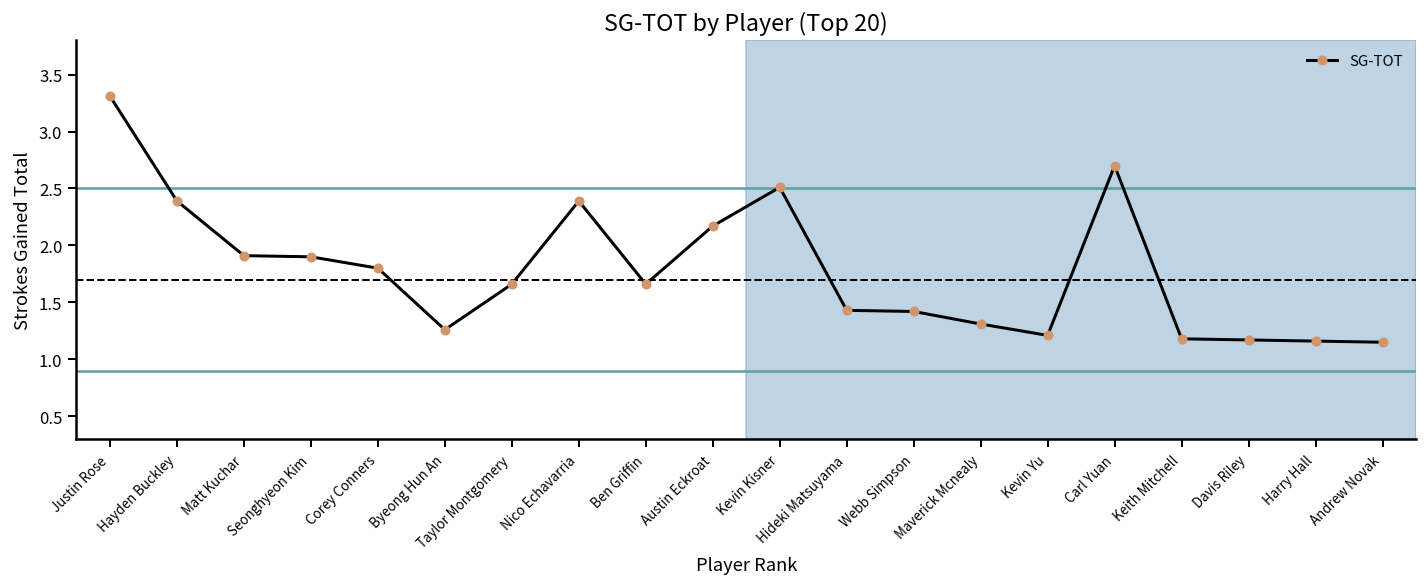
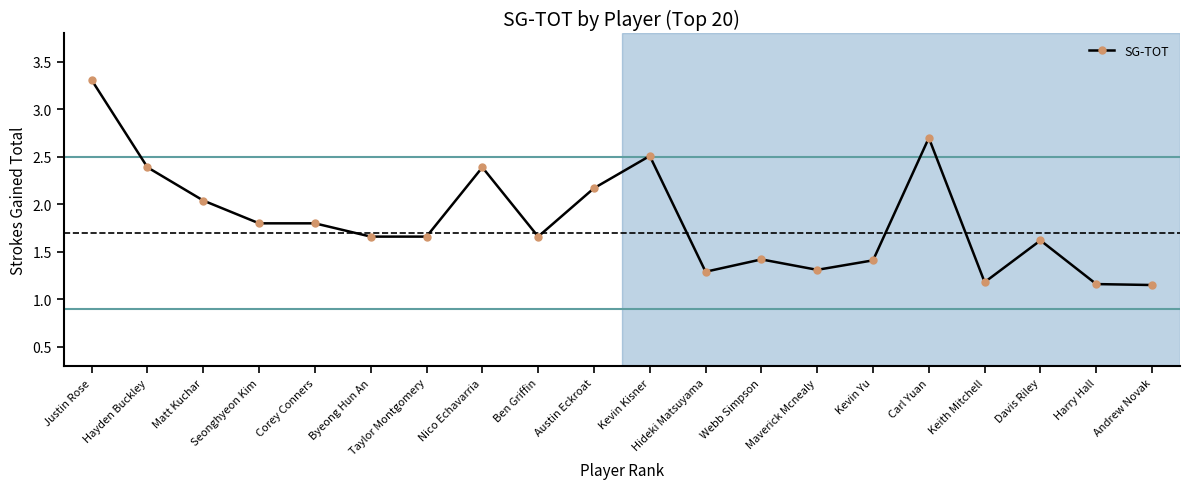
  {
    "Justin Rose": 3.3,
    "Hayden Buckley": 2.4,
-   "Matt Kuchar": 1.9,
-   "Seonghyeon Kim": 1.9,
+   "Matt Kuchar": 2.0,
+   "Seonghyeon Kim": 1.8,
    "Corey Conners": 1.8,
-   "Byeong Hun An": 1.3,
+   "Byeong Hun An": 1.7,
    "Taylor Montgomery": 1.7,
    "Nico Echavarria": 2.4,
    "Ben Griffin": 1.7,
    "Austin Eckroat": 2.2,
    "Kevin Kisner": 2.5,
-   "Hideki Matsuyama": 1.4,
+   "Hideki Matsuyama": 1.3,
    "Webb Simpson": 1.4,
    "Maverick Mcnealy": 1.3,
-   "Kevin Yu": 1.2,
+   "Kevin Yu": 1.4,
    "Carl Yuan": 2.7,
    "Keith Mitchell": 1.2,
-   "Davis Riley": 1.2,
+   "Davis Riley": 1.6,
    "Harry Hall": 1.2,
    "Andrew Novak": 1.2
  }
